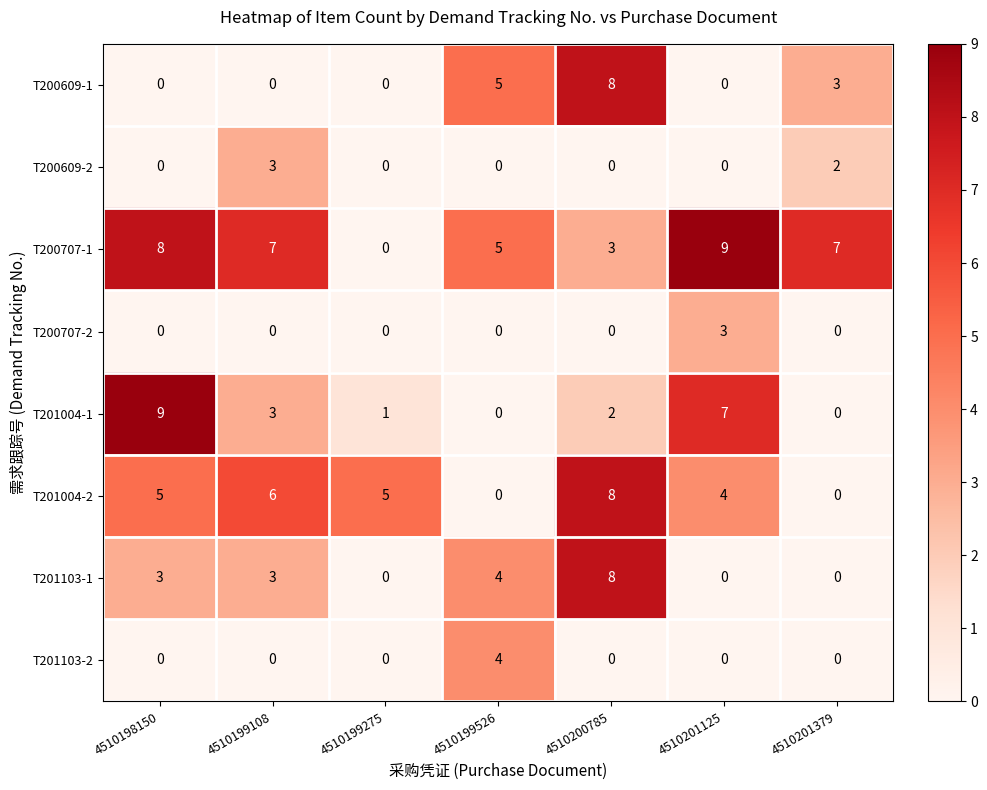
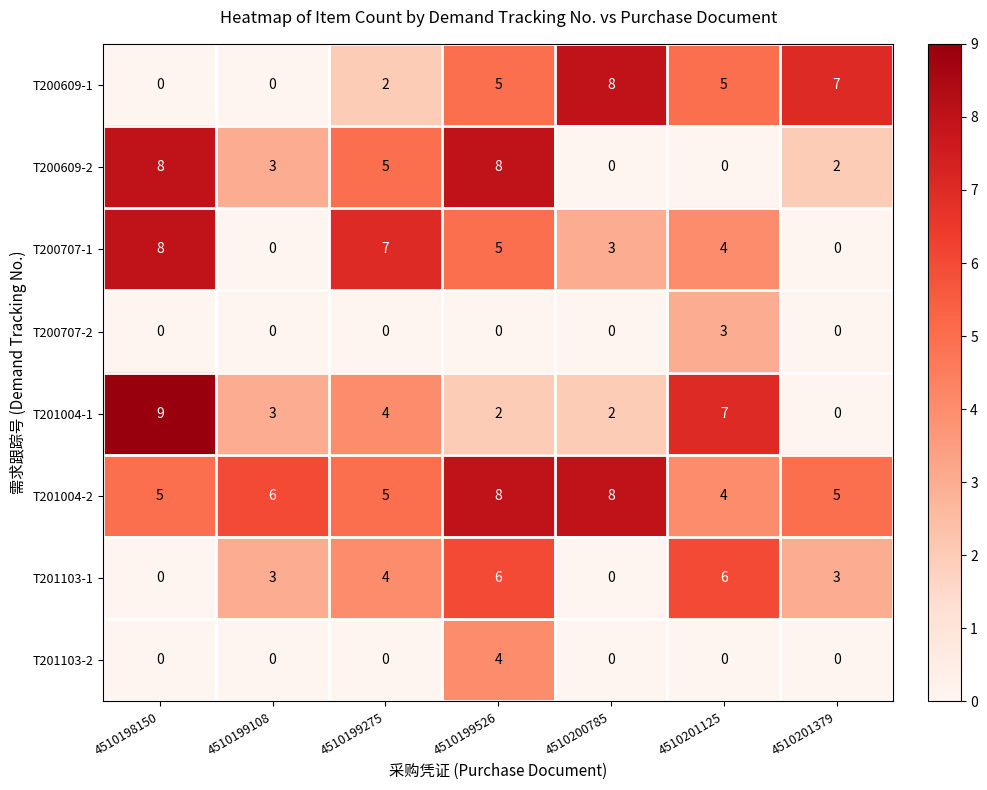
  {
    "T200609-1": {
      "4510198150": 0,
      "4510199108": 0,
-     "4510199275": 0,
+     "4510199275": 2,
      "4510199526": 5,
      "4510200785": 8,
-     "4510201125": 0,
-     "4510201379": 3
+     "4510201125": 5,
+     "4510201379": 7
    },
    "T200609-2": {
-     "4510198150": 0,
+     "4510198150": 8,
      "4510199108": 3,
-     "4510199275": 0,
-     "4510199526": 0,
+     "4510199275": 5,
+     "4510199526": 8,
      "4510200785": 0,
      "4510201125": 0,
      "4510201379": 2
    },
    "T200707-1": {
      "4510198150": 8,
-     "4510199108": 7,
-     "4510199275": 0,
+     "4510199108": 0,
+     "4510199275": 7,
      "4510199526": 5,
      "4510200785": 3,
-     "4510201125": 9,
-     "4510201379": 7
+     "4510201125": 4,
+     "4510201379": 0
    },
    "T200707-2": {
      "4510198150": 0,
      "4510199108": 0,
      "4510199275": 0,
      "4510199526": 0,
      "4510200785": 0,
      "4510201125": 3,
      "4510201379": 0
    },
    "T201004-1": {
      "4510198150": 9,
      "4510199108": 3,
-     "4510199275": 1,
-     "4510199526": 0,
+     "4510199275": 4,
+     "4510199526": 2,
      "4510200785": 2,
      "4510201125": 7,
      "4510201379": 0
    },
    "T201004-2": {
      "4510198150": 5,
      "4510199108": 6,
      "4510199275": 5,
-     "4510199526": 0,
+     "4510199526": 8,
      "4510200785": 8,
      "4510201125": 4,
-     "4510201379": 0
+     "4510201379": 5
    },
    "T201103-1": {
-     "4510198150": 3,
+     "4510198150": 0,
      "4510199108": 3,
-     "4510199275": 0,
-     "4510199526": 4,
-     "4510200785": 8,
-     "4510201125": 0,
-     "4510201379": 0
+     "4510199275": 4,
+     "4510199526": 6,
+     "4510200785": 0,
+     "4510201125": 6,
+     "4510201379": 3
    },
    "T201103-2": {
      "4510198150": 0,
      "4510199108": 0,
      "4510199275": 0,
      "4510199526": 4,
      "4510200785": 0,
      "4510201125": 0,
      "4510201379": 0
    }
  }
